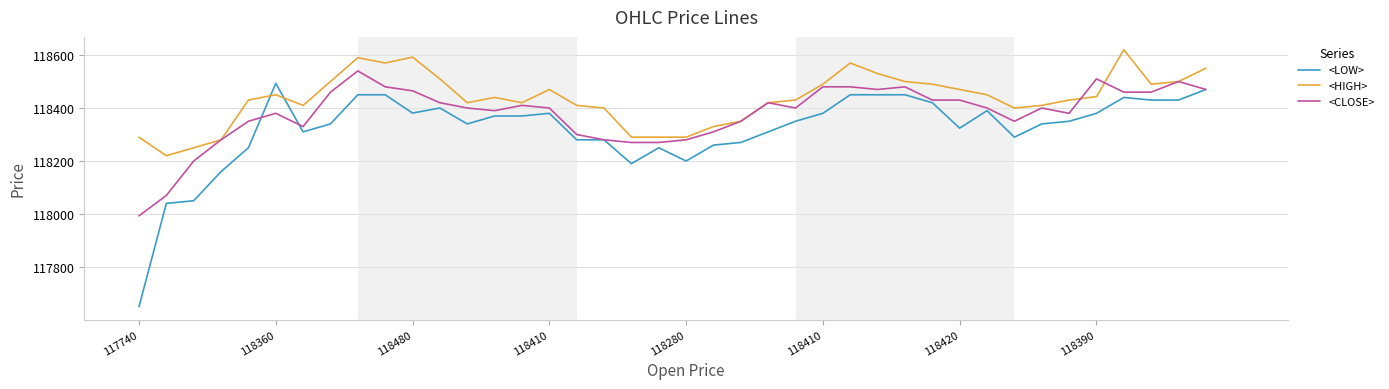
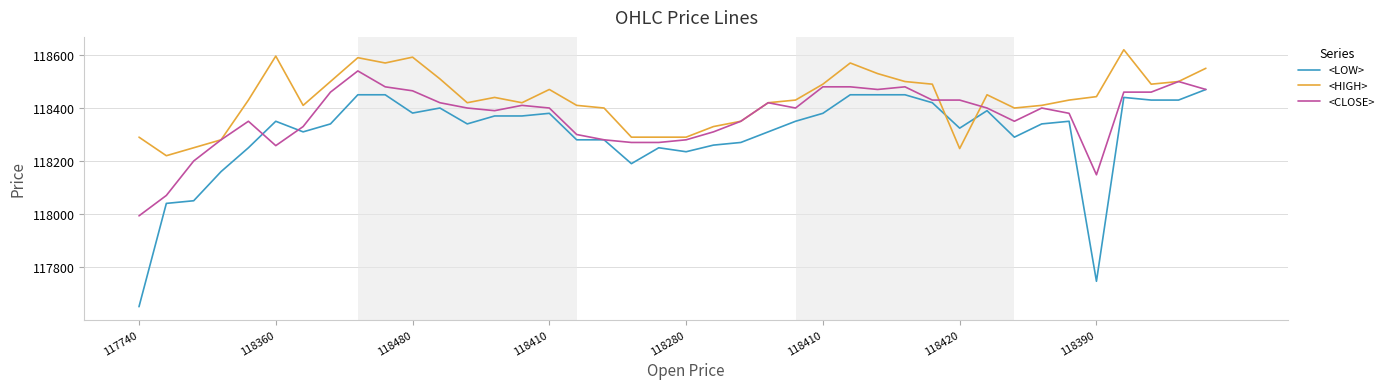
  {
    "<LOW>": {
      "117740": 117650,
-     "118360": 118490,
+     "118360": 118350,
      "118480": 118380,
-     "118280": 118200,
+     "118280": 118240,
      "118420": 118320,
-     "118390": 118380
+     "118390": 117750
    },
    "<HIGH>": {
      "117740": 118290,
-     "118360": 118450,
+     "118360": 118600,
      "118480": 118590,
      "118280": 118290,
-     "118420": 118470,
+     "118420": 118250,
      "118390": 118440
    },
    "<CLOSE>": {
      "117740": 117990,
-     "118360": 118380,
+     "118360": 118260,
      "118480": 118470,
      "118280": 118280,
      "118420": 118430,
-     "118390": 118510
+     "118390": 118150
    }
  }
